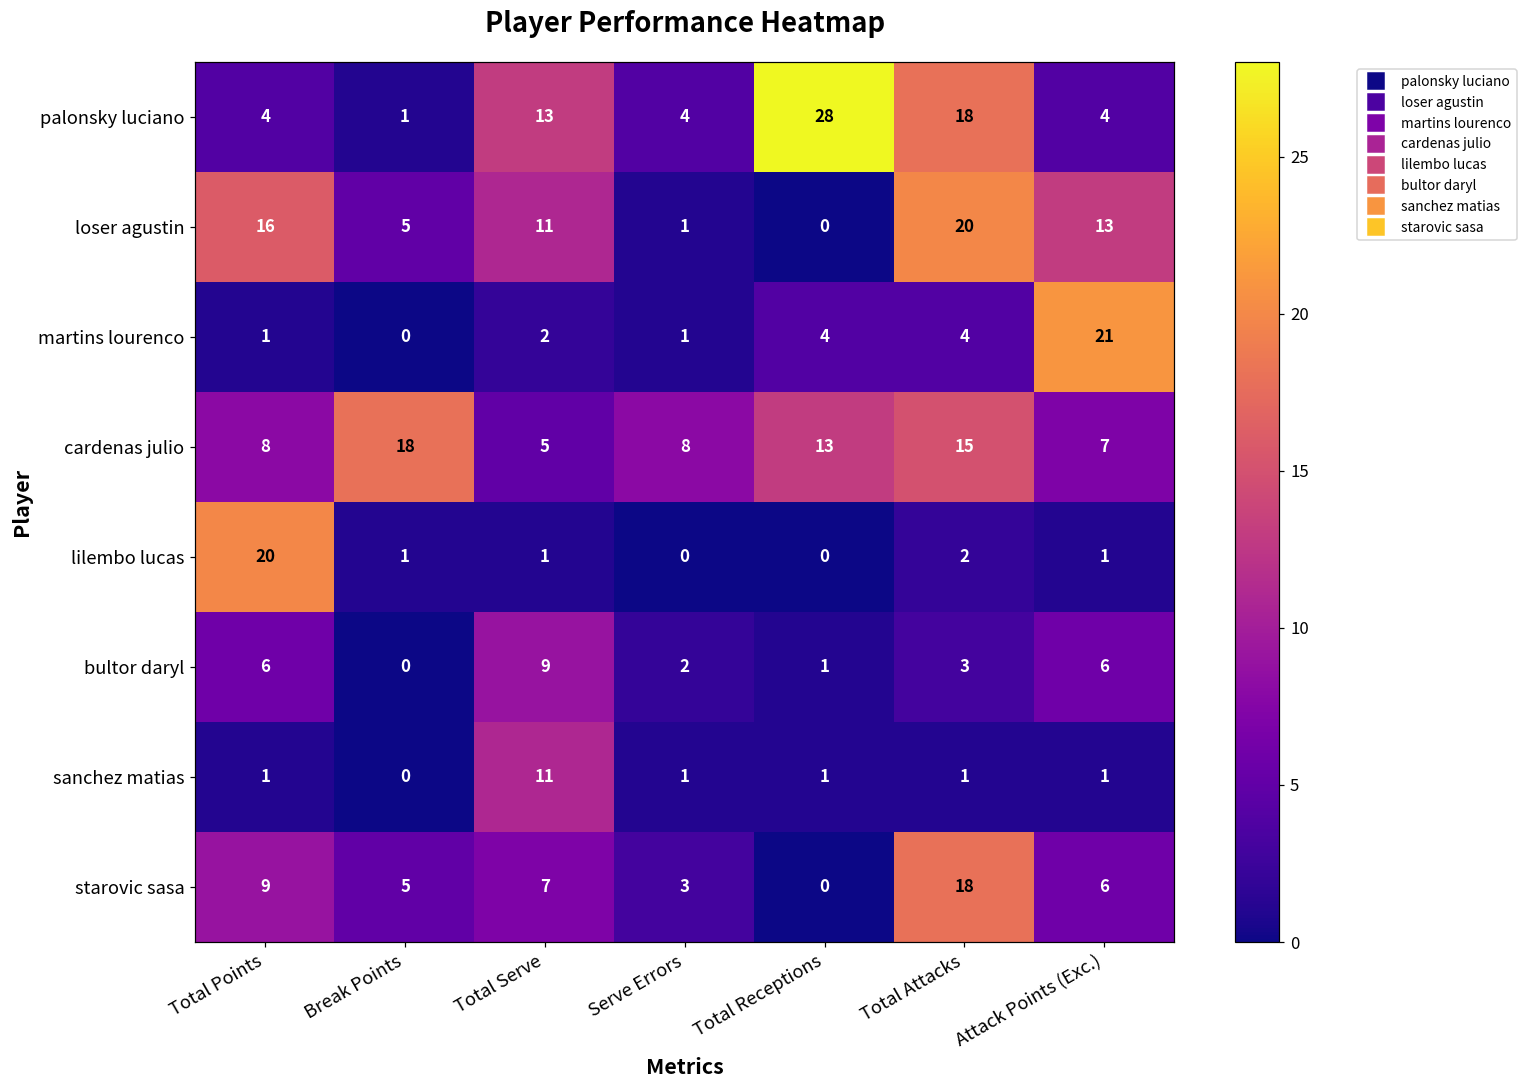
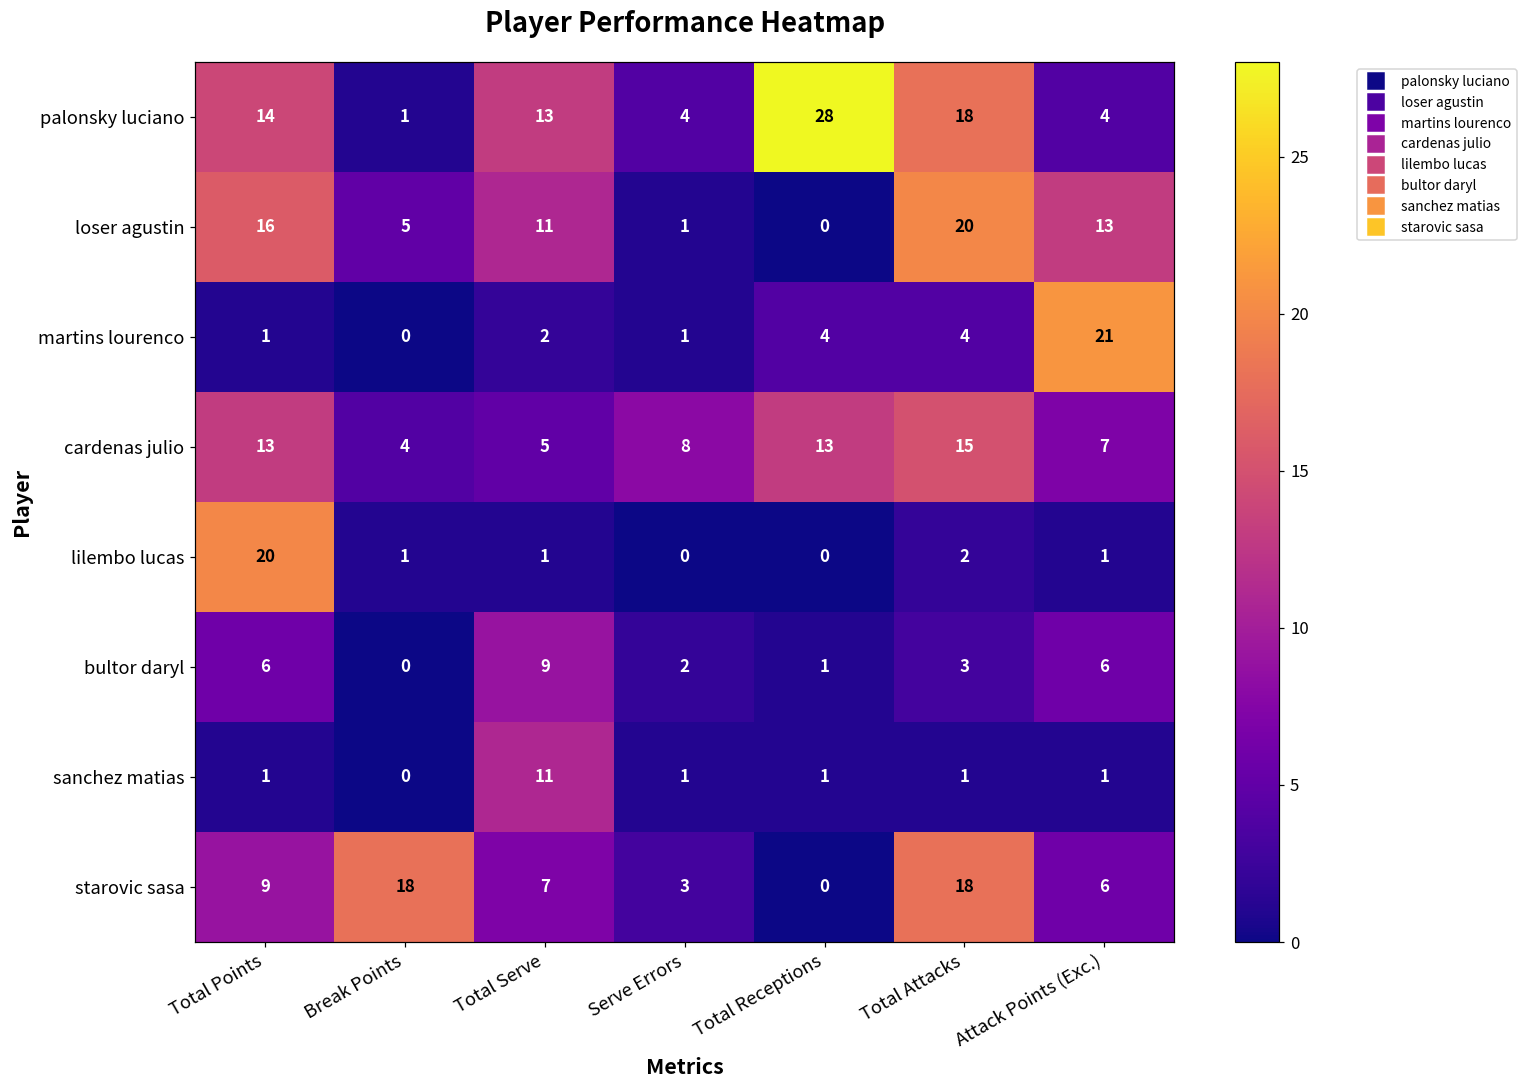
  {
    "palonsky luciano": {
-     "Total Points": 4,
+     "Total Points": 14,
      "Break Points": 1,
      "Total Serve": 13,
      "Serve Errors": 4,
      "Total Receptions": 28,
      "Total Attacks": 18,
      "Attack Points (Exc.)": 4
    },
    "loser agustin": {
      "Total Points": 16,
      "Break Points": 5,
      "Total Serve": 11,
      "Serve Errors": 1,
      "Total Receptions": 0,
      "Total Attacks": 20,
      "Attack Points (Exc.)": 13
    },
    "martins lourenco": {
      "Total Points": 1,
      "Break Points": 0,
      "Total Serve": 2,
      "Serve Errors": 1,
      "Total Receptions": 4,
      "Total Attacks": 4,
      "Attack Points (Exc.)": 21
    },
    "cardenas julio": {
-     "Total Points": 8,
-     "Break Points": 18,
+     "Total Points": 13,
+     "Break Points": 4,
      "Total Serve": 5,
      "Serve Errors": 8,
      "Total Receptions": 13,
      "Total Attacks": 15,
      "Attack Points (Exc.)": 7
    },
    "lilembo lucas": {
      "Total Points": 20,
      "Break Points": 1,
      "Total Serve": 1,
      "Serve Errors": 0,
      "Total Receptions": 0,
      "Total Attacks": 2,
      "Attack Points (Exc.)": 1
    },
    "bultor daryl": {
      "Total Points": 6,
      "Break Points": 0,
      "Total Serve": 9,
      "Serve Errors": 2,
      "Total Receptions": 1,
      "Total Attacks": 3,
      "Attack Points (Exc.)": 6
    },
    "sanchez matias": {
      "Total Points": 1,
      "Break Points": 0,
      "Total Serve": 11,
      "Serve Errors": 1,
      "Total Receptions": 1,
      "Total Attacks": 1,
      "Attack Points (Exc.)": 1
    },
    "starovic sasa": {
      "Total Points": 9,
-     "Break Points": 5,
+     "Break Points": 18,
      "Total Serve": 7,
      "Serve Errors": 3,
      "Total Receptions": 0,
      "Total Attacks": 18,
      "Attack Points (Exc.)": 6
    }
  }
